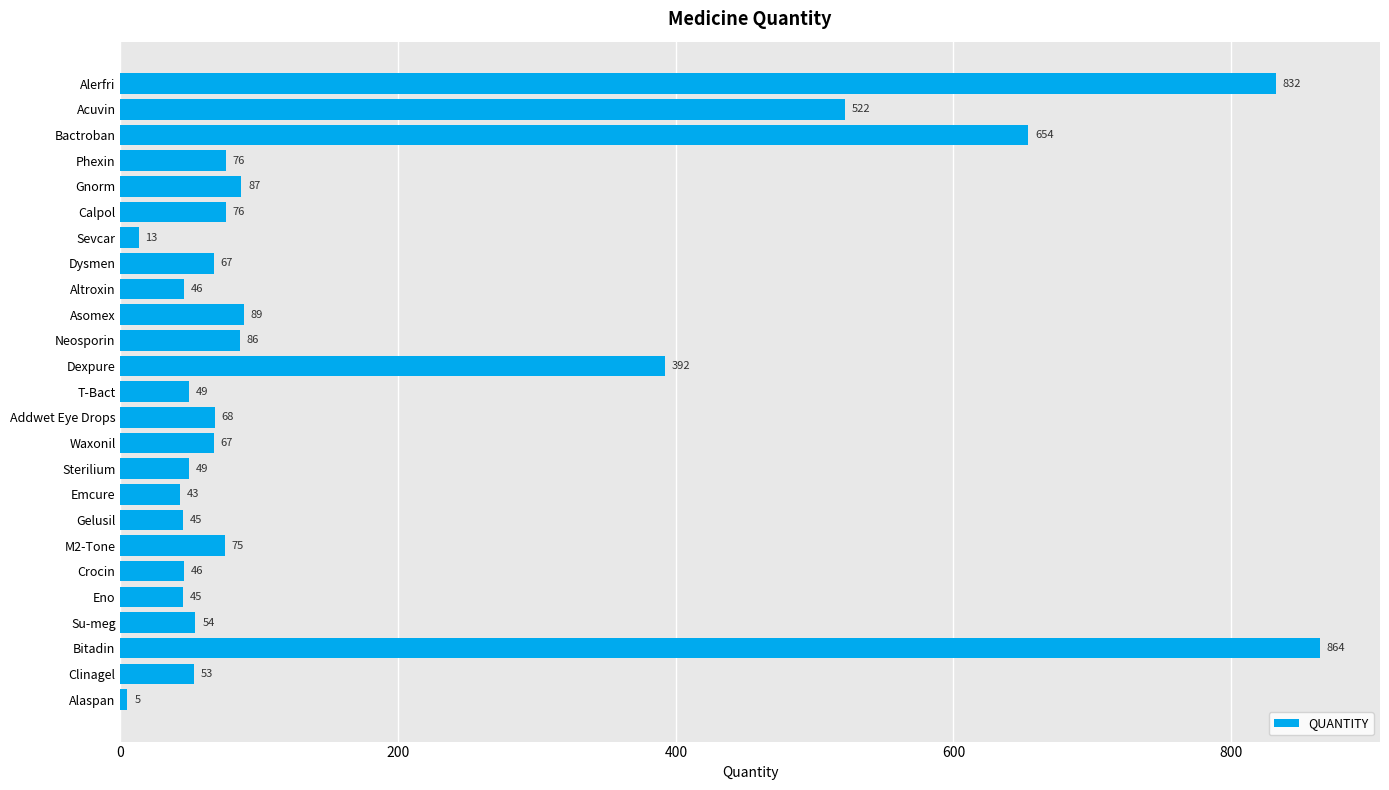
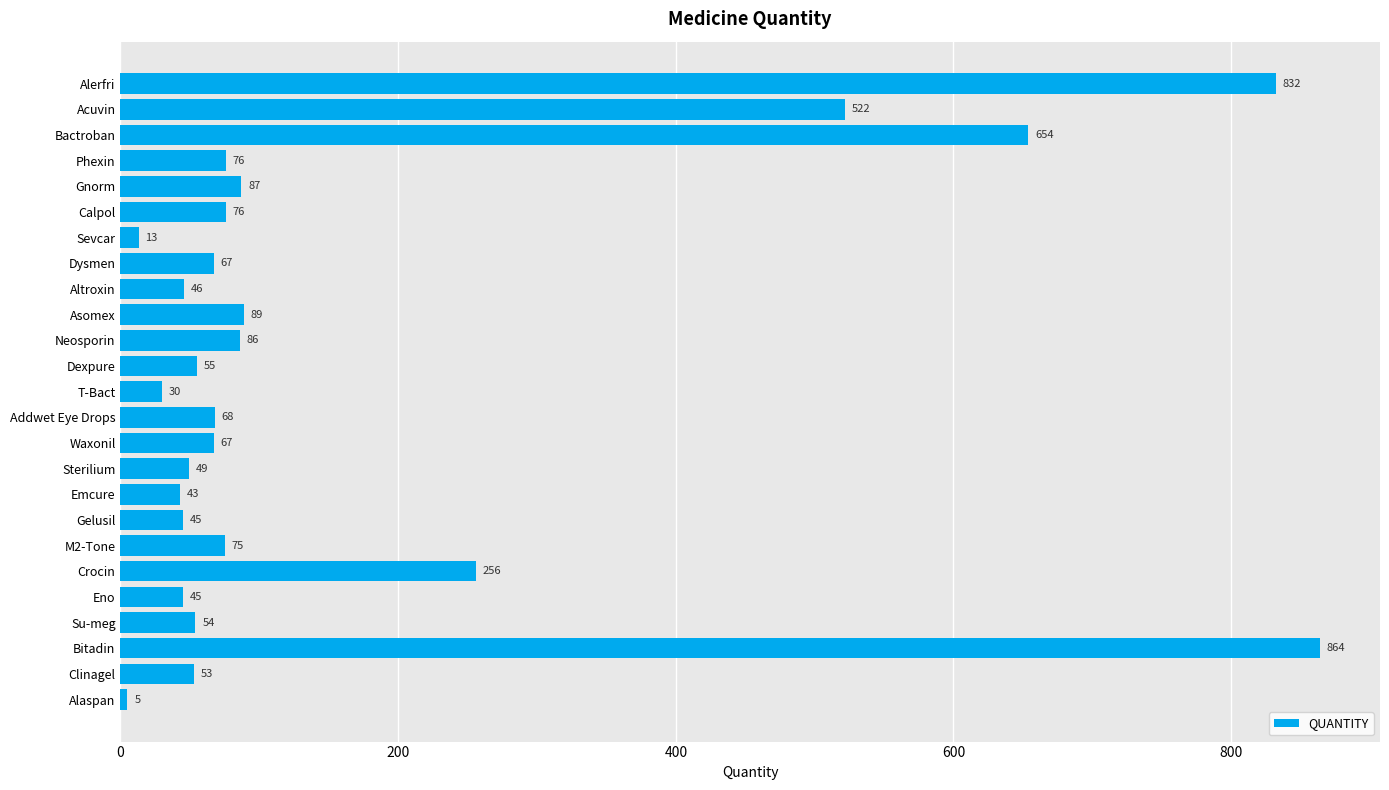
  {
    "Alerfri": 832,
    "Acuvin": 522,
    "Bactroban": 654,
    "Phexin": 76,
    "Gnorm": 87,
    "Calpol": 76,
    "Sevcar": 13,
    "Dysmen": 67,
    "Altroxin": 46,
    "Asomex": 89,
    "Neosporin": 86,
-   "Dexpure": 392,
-   "T-Bact": 49,
+   "Dexpure": 55,
+   "T-Bact": 30,
    "Addwet Eye Drops": 68,
    "Waxonil": 67,
    "Sterilium": 49,
    "Emcure": 43,
    "Gelusil": 45,
    "M2-Tone": 75,
-   "Crocin": 46,
+   "Crocin": 256,
    "Eno": 45,
    "Su-meg": 54,
    "Bitadin": 864,
    "Clinagel": 53,
    "Alaspan": 5
  }
